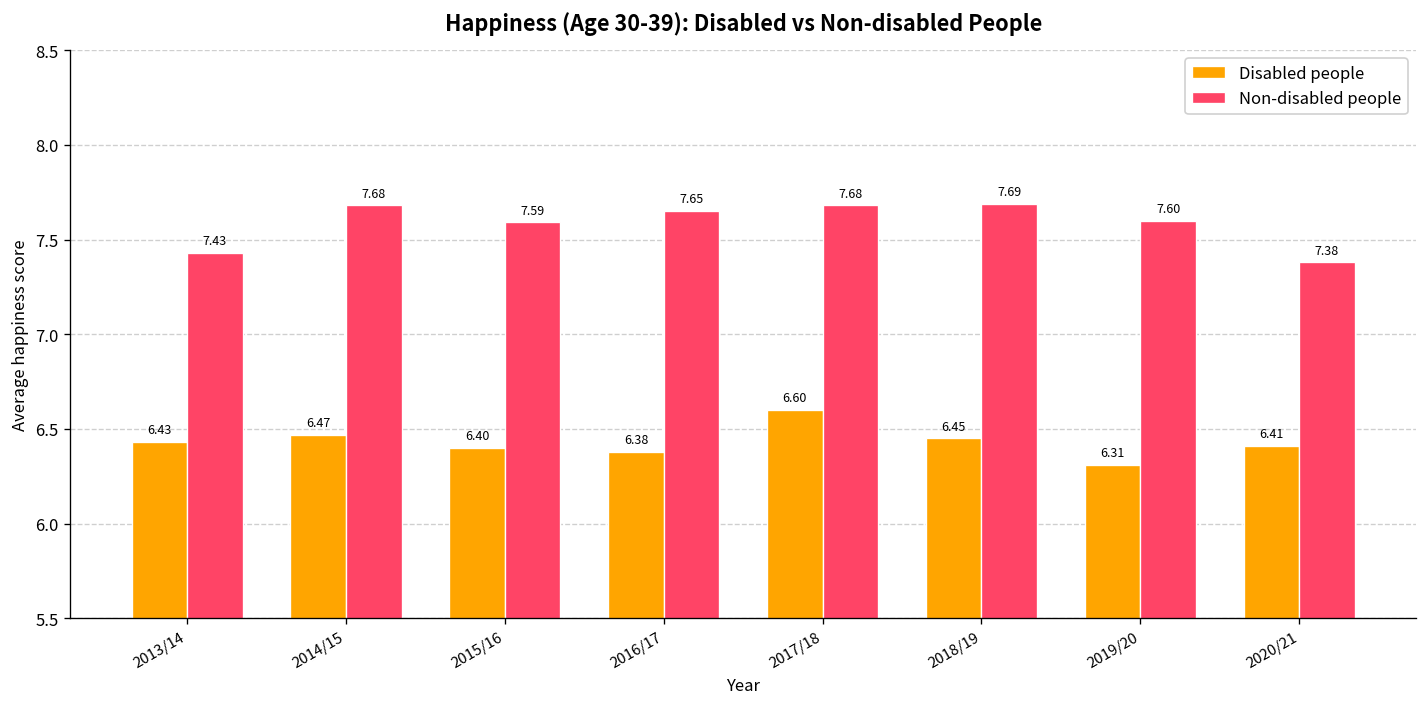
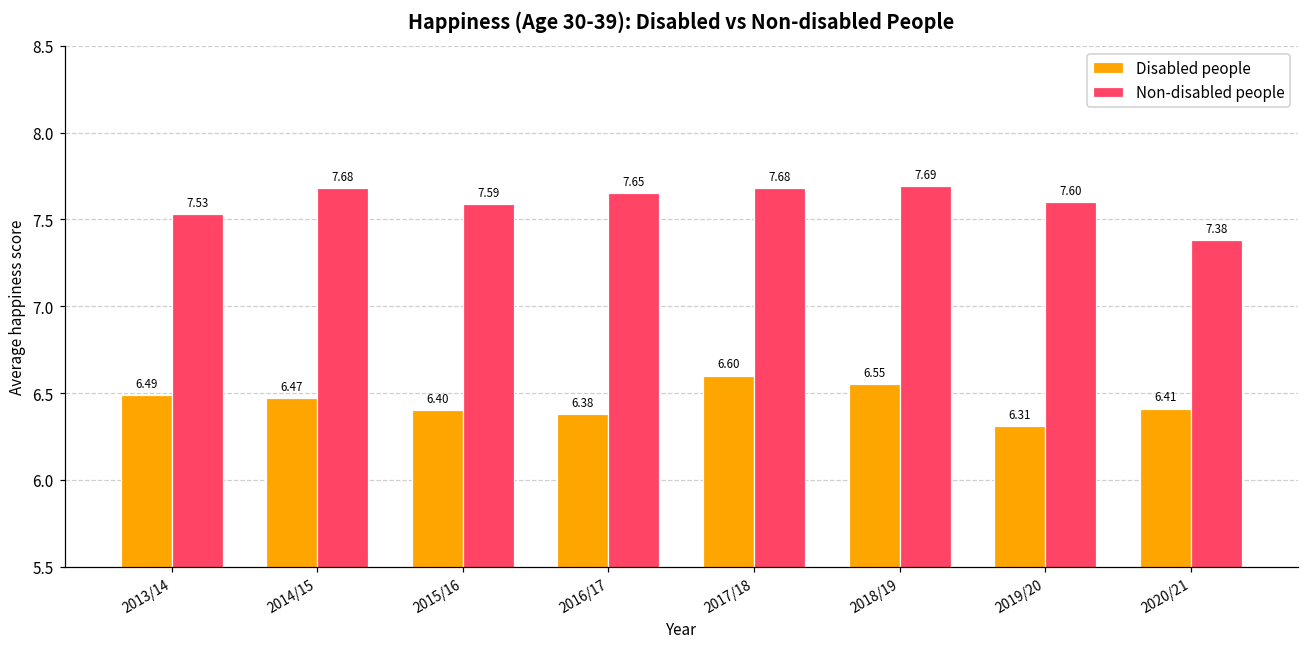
  {
    "Disabled people": {
-     "2013/14": 6.43,
+     "2013/14": 6.49,
      "2014/15": 6.47,
      "2015/16": 6.40,
      "2016/17": 6.38,
      "2017/18": 6.60,
-     "2018/19": 6.45,
+     "2018/19": 6.55,
      "2019/20": 6.31,
      "2020/21": 6.41
    },
    "Non-disabled people": {
-     "2013/14": 7.43,
+     "2013/14": 7.53,
      "2014/15": 7.68,
      "2015/16": 7.59,
      "2016/17": 7.65,
      "2017/18": 7.68,
      "2018/19": 7.69,
      "2019/20": 7.60,
      "2020/21": 7.38
    }
  }
